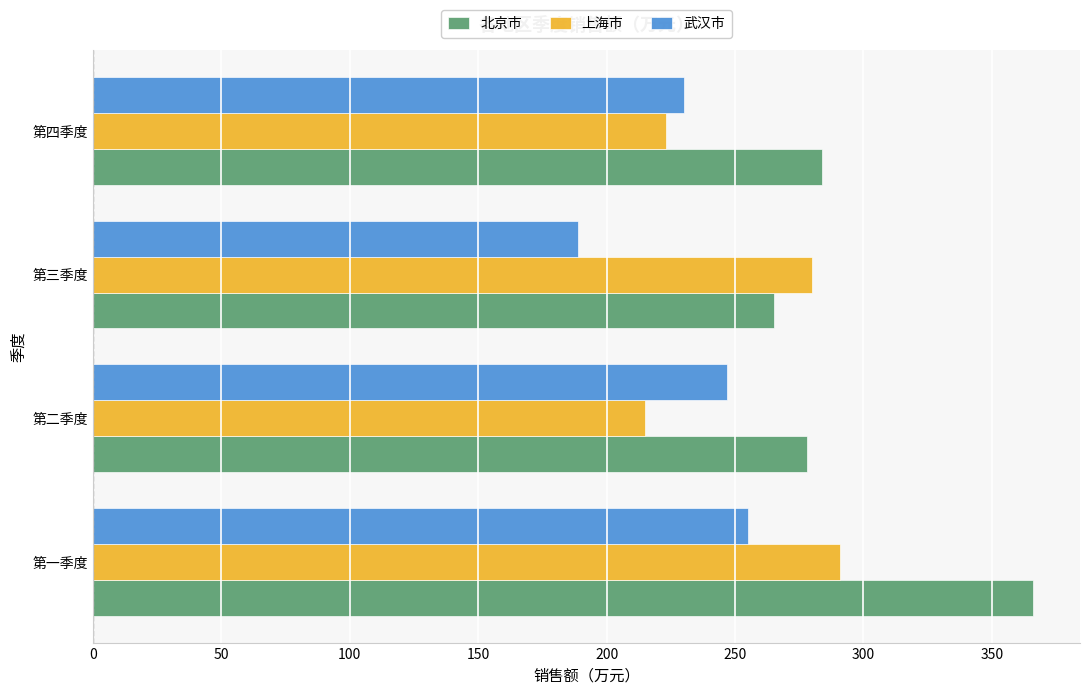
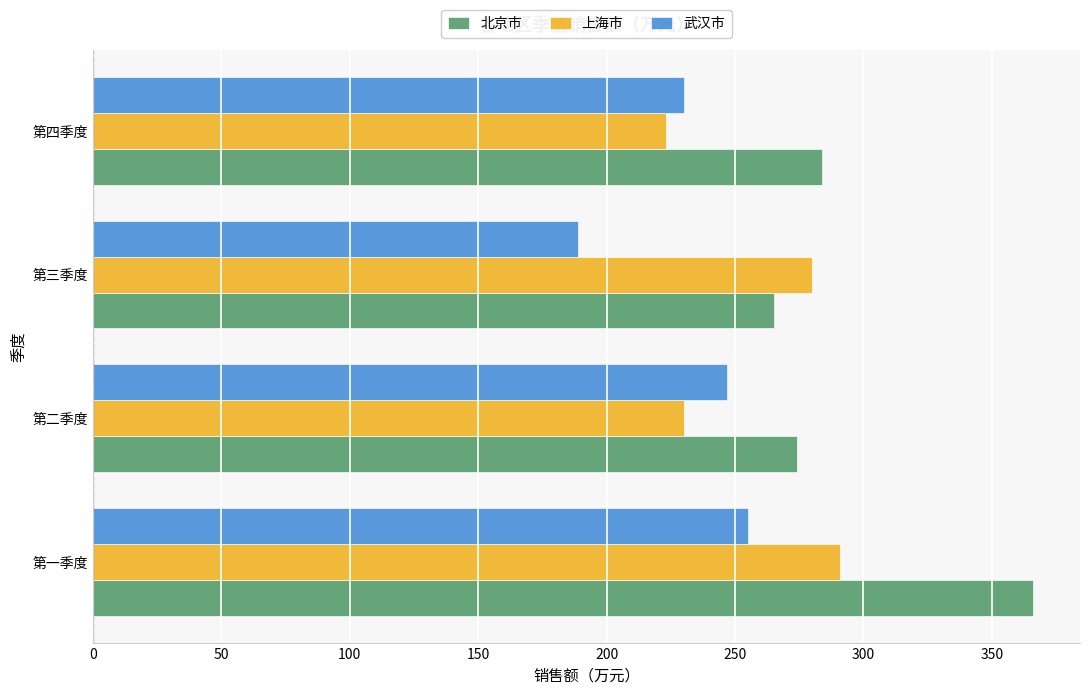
  {
    "北京市": {
      "第四季度": 284,
      "第三季度": 265,
-     "第二季度": 278,
+     "第二季度": 274,
      "第一季度": 366
    },
    "上海市": {
      "第四季度": 223,
      "第三季度": 280,
-     "第二季度": 215,
+     "第二季度": 230,
      "第一季度": 291
    },
    "武汉市": {
      "第四季度": 230,
      "第三季度": 189,
      "第二季度": 247,
      "第一季度": 255
    }
  }
